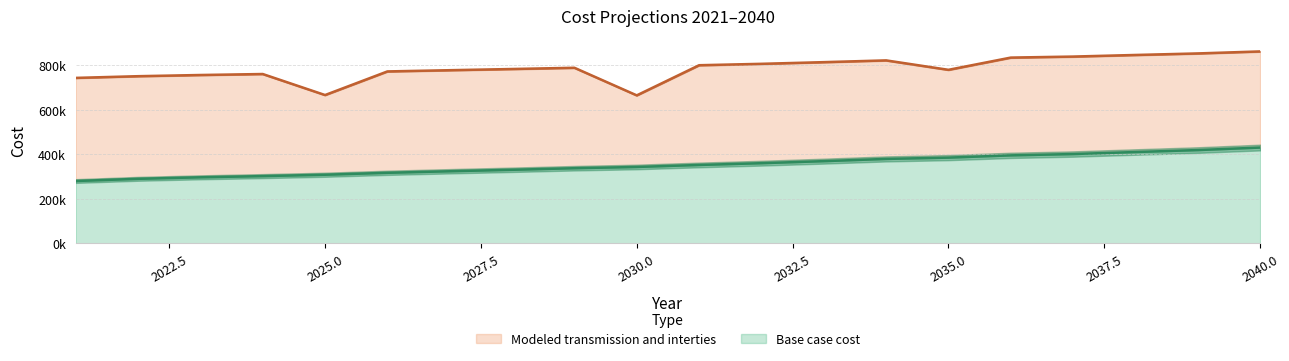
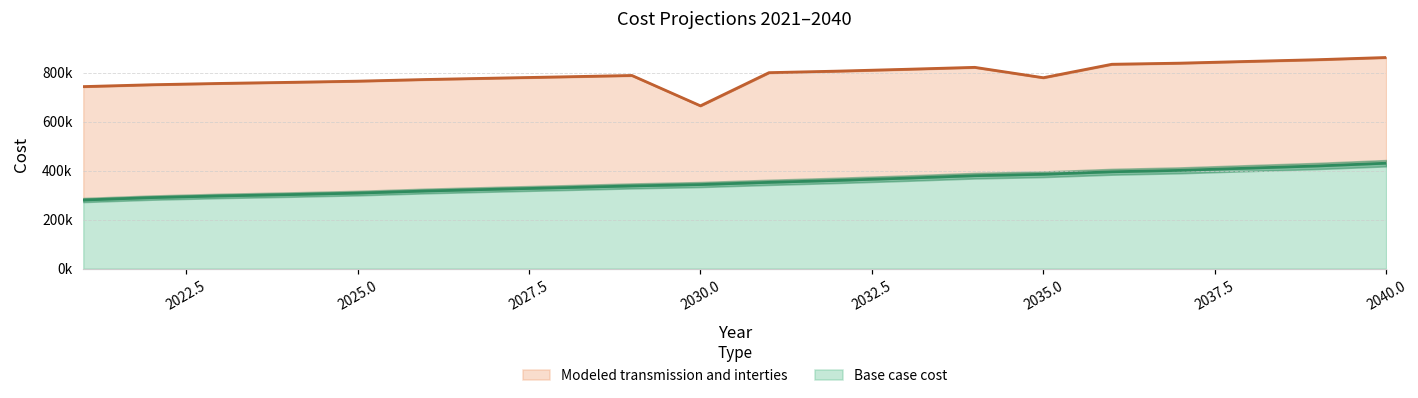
  {
    "Base case cost": {
      "2040.0": 430000
    },
    "Modeled transmission and interties": {
-     "2025.0": 670000
+     "2025.0": 770000
    }
  }
